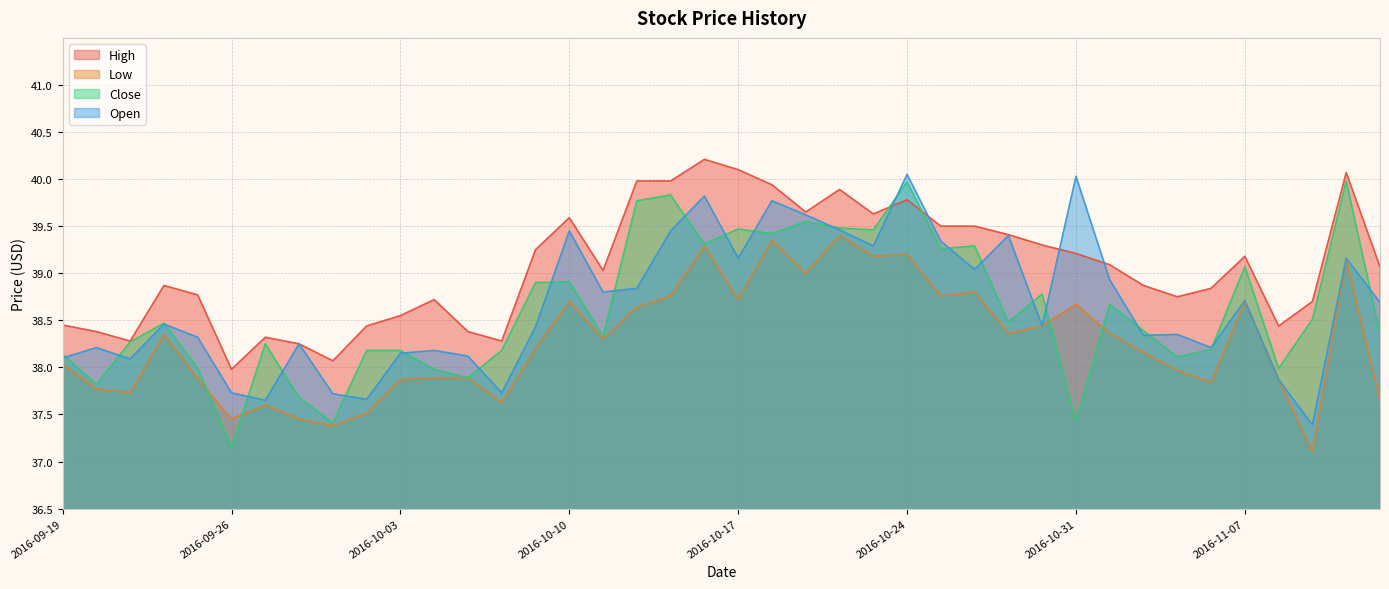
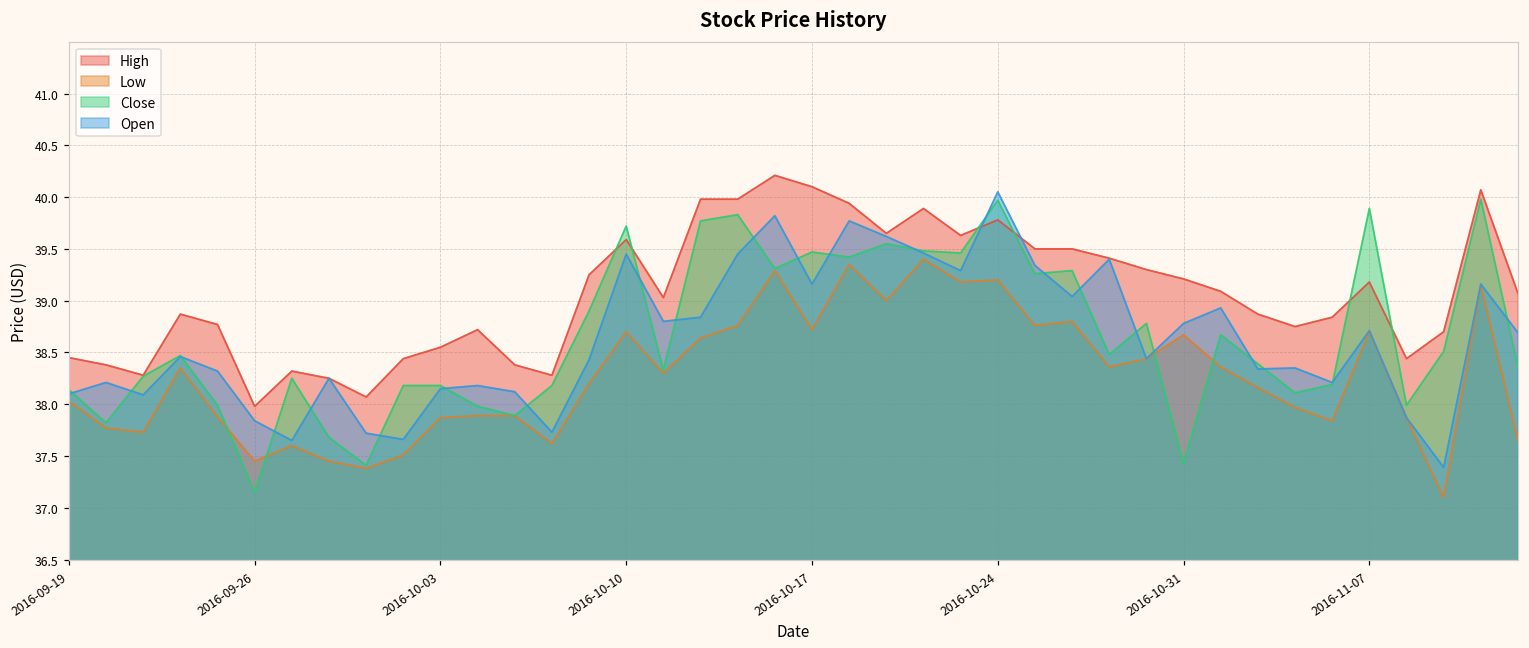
  {
    "Close": {
      "2016-09-19": 38.1,
      "2016-09-26": 37.2,
      "2016-10-03": 38.2,
-     "2016-10-10": 38.9,
+     "2016-10-10": 39.7,
      "2016-10-17": 39.5,
      "2016-10-24": 40.0,
      "2016-10-31": 37.4,
-     "2016-11-07": 39.1
+     "2016-11-07": 39.9
    },
    "Open": {
      "2016-09-19": 38.1,
-     "2016-09-26": 37.7,
+     "2016-09-26": 37.8,
      "2016-10-03": 38.2,
      "2016-10-10": 39.5,
      "2016-10-17": 39.2,
      "2016-10-24": 40.1,
-     "2016-10-31": 40.0
+     "2016-10-31": 38.8
    }
  }
